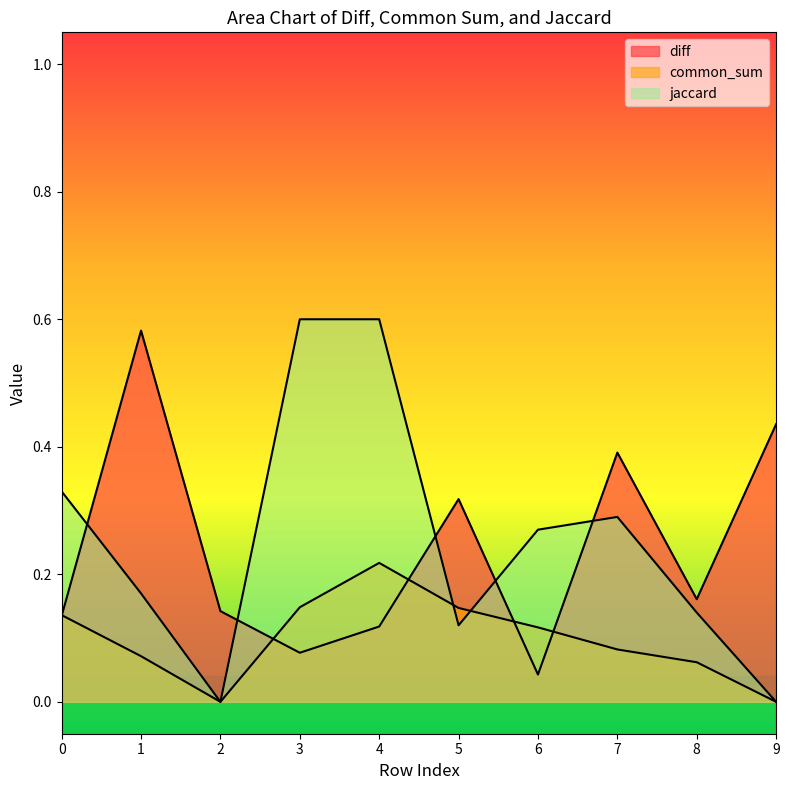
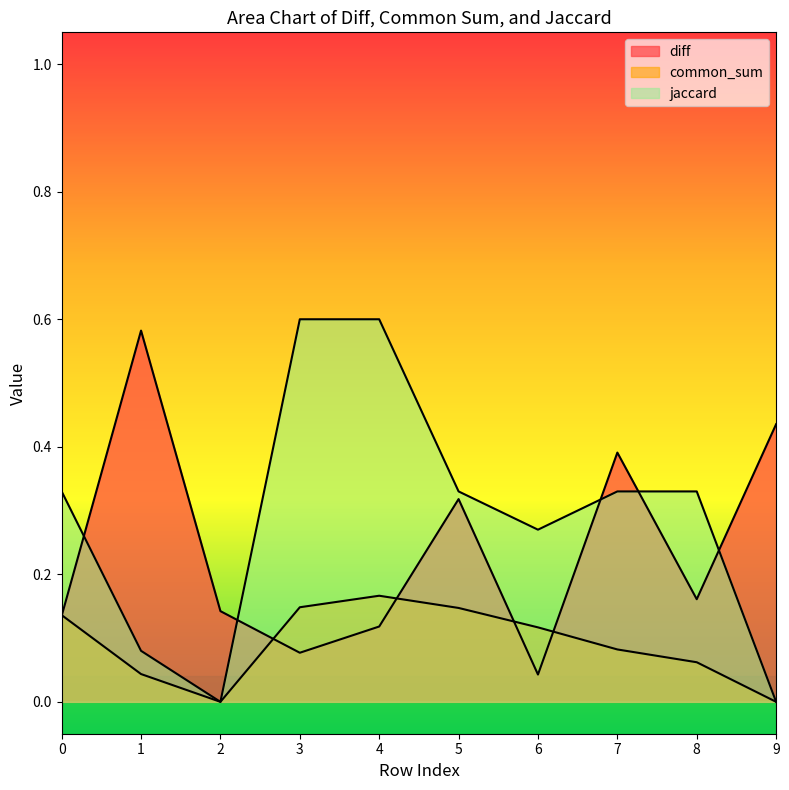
  {
    "diff": {
      "1": 0.58,
      "2": 0.14,
      "3": 0.08,
      "4": 0.12,
      "5": 0.32,
      "6": 0.04,
      "7": 0.39,
      "8": 0.16,
      "9": 0.44
    },
    "common_sum": {
-     "1": 0.07,
+     "1": 0.04,
      "3": 0.15,
-     "4": 0.22,
+     "4": 0.17,
      "5": 0.15,
      "6": 0.12,
      "7": 0.08,
      "8": 0.06
    },
    "jaccard": {
      "0": 0.33,
-     "1": 0.17,
+     "1": 0.08,
      "3": 0.60,
      "4": 0.60,
-     "5": 0.12,
+     "5": 0.33,
      "6": 0.27,
-     "7": 0.29,
-     "8": 0.14
+     "7": 0.33,
+     "8": 0.33
    }
  }
